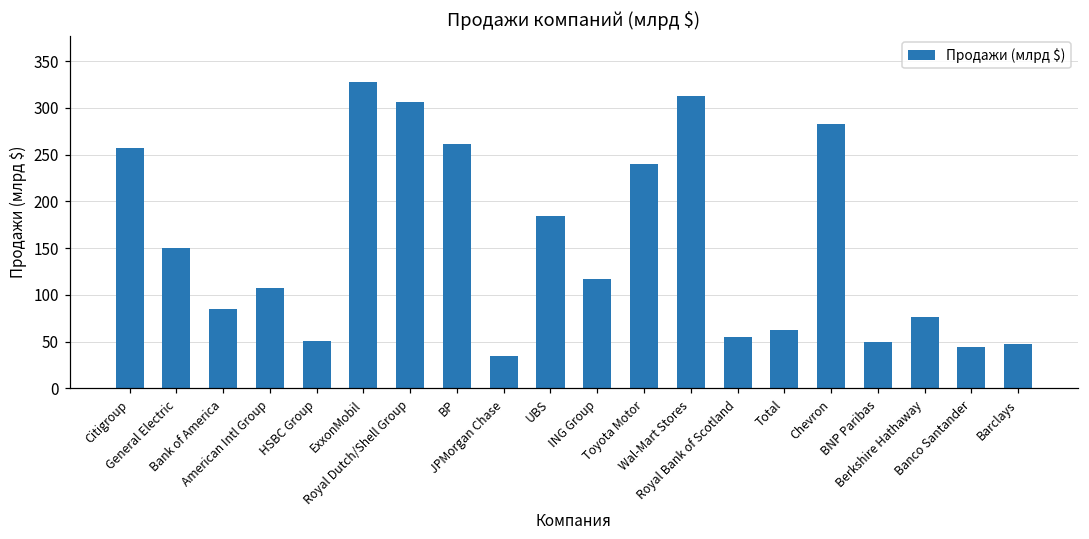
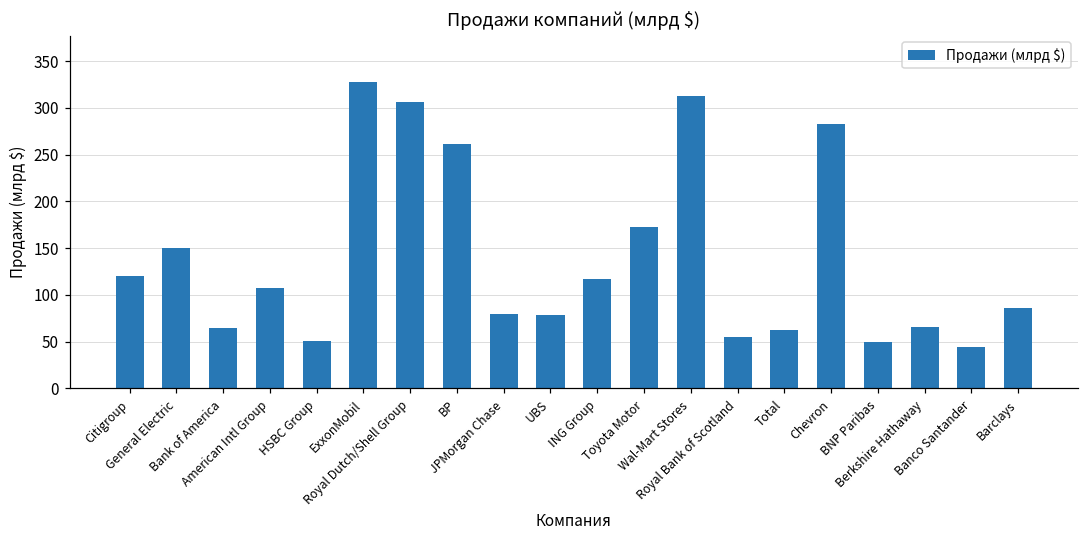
  {
-   "Citigroup": 260,
+   "Citigroup": 120,
    "General Electric": 150,
-   "Bank of America": 90,
+   "Bank of America": 60,
    "American Intl Group": 110,
    "HSBC Group": 50,
    "ExxonMobil": 330,
    "Royal Dutch/Shell Group": 310,
    "BP": 260,
-   "JPMorgan Chase": 30,
-   "UBS": 180,
+   "JPMorgan Chase": 80,
+   "UBS": 80,
    "ING Group": 120,
-   "Toyota Motor": 240,
+   "Toyota Motor": 170,
    "Wal-Mart Stores": 310,
    "Royal Bank of Scotland": 60,
    "Total": 60,
    "Chevron": 280,
    "BNP Paribas": 50,
-   "Berkshire Hathaway": 80,
+   "Berkshire Hathaway": 70,
    "Banco Santander": 40,
-   "Barclays": 50
+   "Barclays": 90
  }
